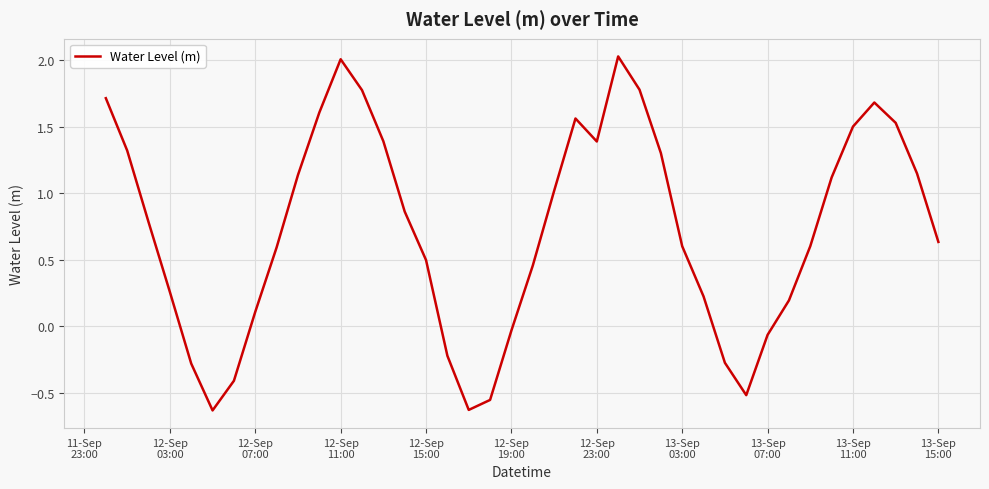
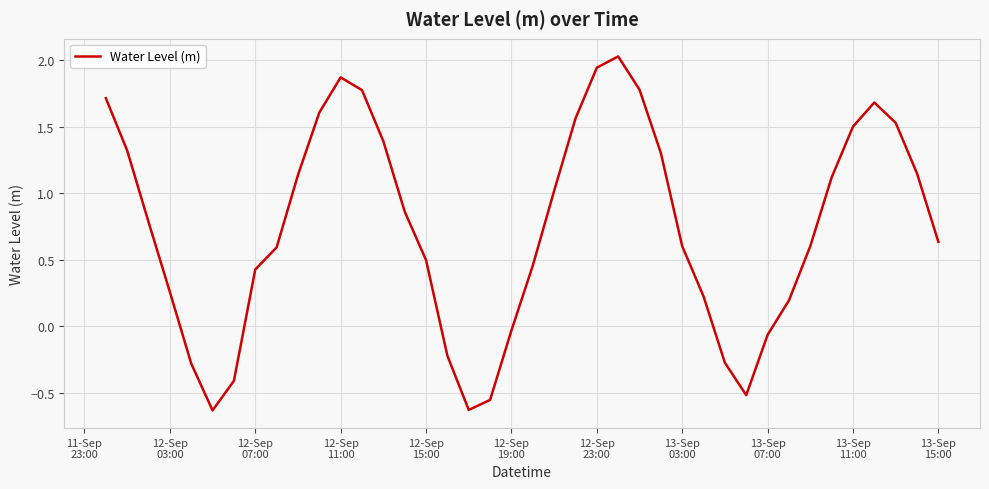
  {
    "12-Sep 03:00": 0.26,
-   "12-Sep 07:00": 0.11,
-   "12-Sep 11:00": 2.01,
+   "12-Sep 07:00": 0.43,
+   "12-Sep 11:00": 1.87,
    "12-Sep 15:00": 0.50,
    "12-Sep 19:00": -0.03,
-   "12-Sep 23:00": 1.39,
+   "12-Sep 23:00": 1.94,
    "13-Sep 03:00": 0.60,
    "13-Sep 07:00": -0.07,
    "13-Sep 11:00": 1.50,
    "13-Sep 15:00": 0.63
  }
